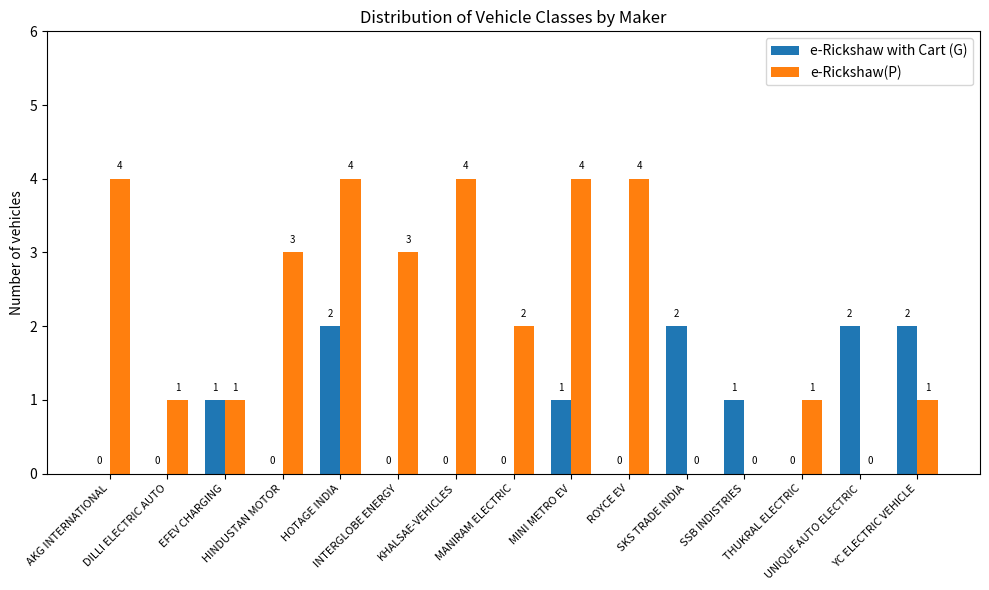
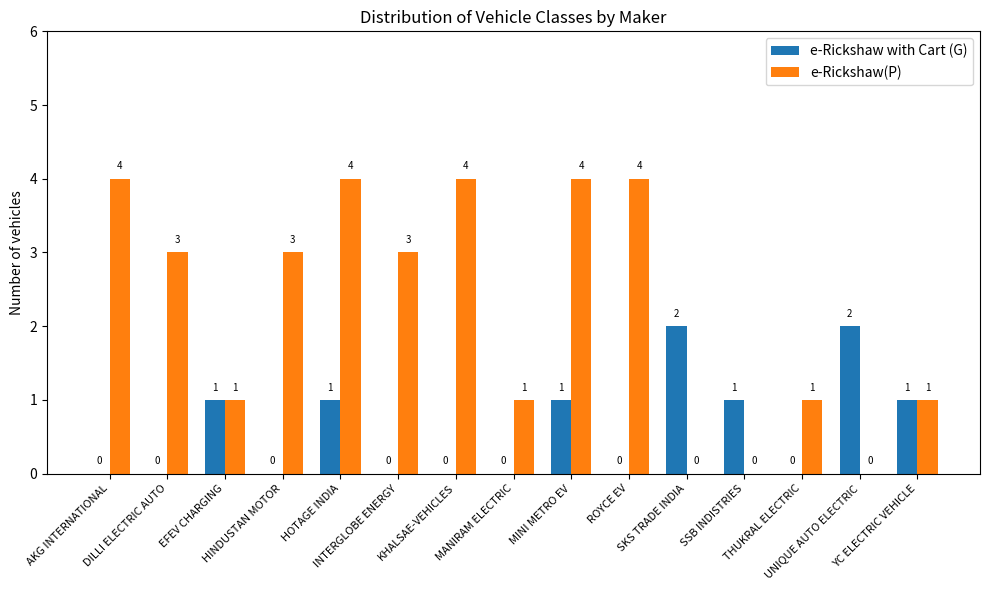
  {
    "e-Rickshaw with Cart (G)": {
      "AKG INTERNATIONAL": 0,
      "DILLI ELECTRIC AUTO": 0,
      "EFEV CHARGING": 1,
      "HINDUSTAN MOTOR": 0,
-     "HOTAGE INDIA": 2,
+     "HOTAGE INDIA": 1,
      "INTERGLOBE ENERGY": 0,
      "KHALSAE-VEHICLES": 0,
      "MANIRAM ELECTRIC": 0,
      "MINI METRO EV": 1,
      "ROYCE EV": 0,
      "SKS TRADE INDIA": 2,
      "SSB INDISTRIES": 1,
      "THUKRAL ELECTRIC": 0,
      "UNIQUE AUTO ELECTRIC": 2,
-     "YC ELECTRIC VEHICLE": 2
+     "YC ELECTRIC VEHICLE": 1
    },
    "e-Rickshaw(P)": {
      "AKG INTERNATIONAL": 4,
-     "DILLI ELECTRIC AUTO": 1,
+     "DILLI ELECTRIC AUTO": 3,
      "EFEV CHARGING": 1,
      "HINDUSTAN MOTOR": 3,
      "HOTAGE INDIA": 4,
      "INTERGLOBE ENERGY": 3,
      "KHALSAE-VEHICLES": 4,
-     "MANIRAM ELECTRIC": 2,
+     "MANIRAM ELECTRIC": 1,
      "MINI METRO EV": 4,
      "ROYCE EV": 4,
      "SKS TRADE INDIA": 0,
      "SSB INDISTRIES": 0,
      "THUKRAL ELECTRIC": 1,
      "UNIQUE AUTO ELECTRIC": 0,
      "YC ELECTRIC VEHICLE": 1
    }
  }
